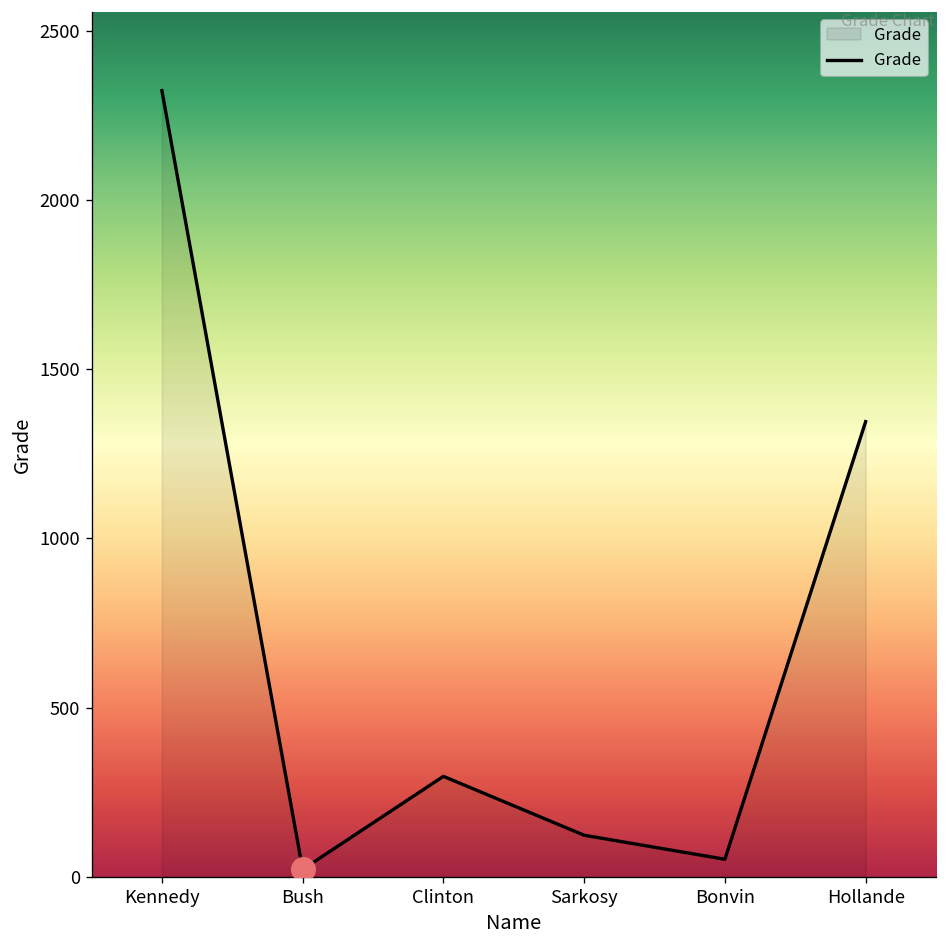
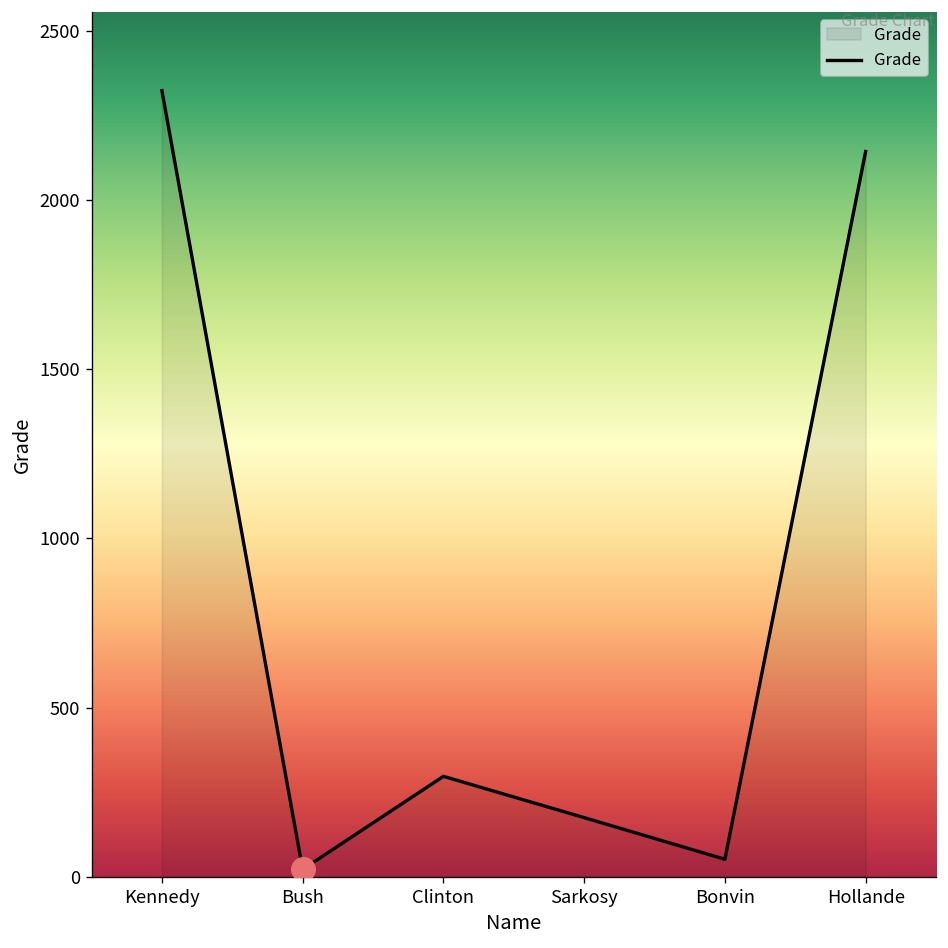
  {
    "Grade": {
      "Kennedy": 2320,
      "Clinton": 300,
-     "Sarkosy": 120,
+     "Sarkosy": 180,
      "Bonvin": 50,
-     "Hollande": 1350
+     "Hollande": 2140
    }
  }
